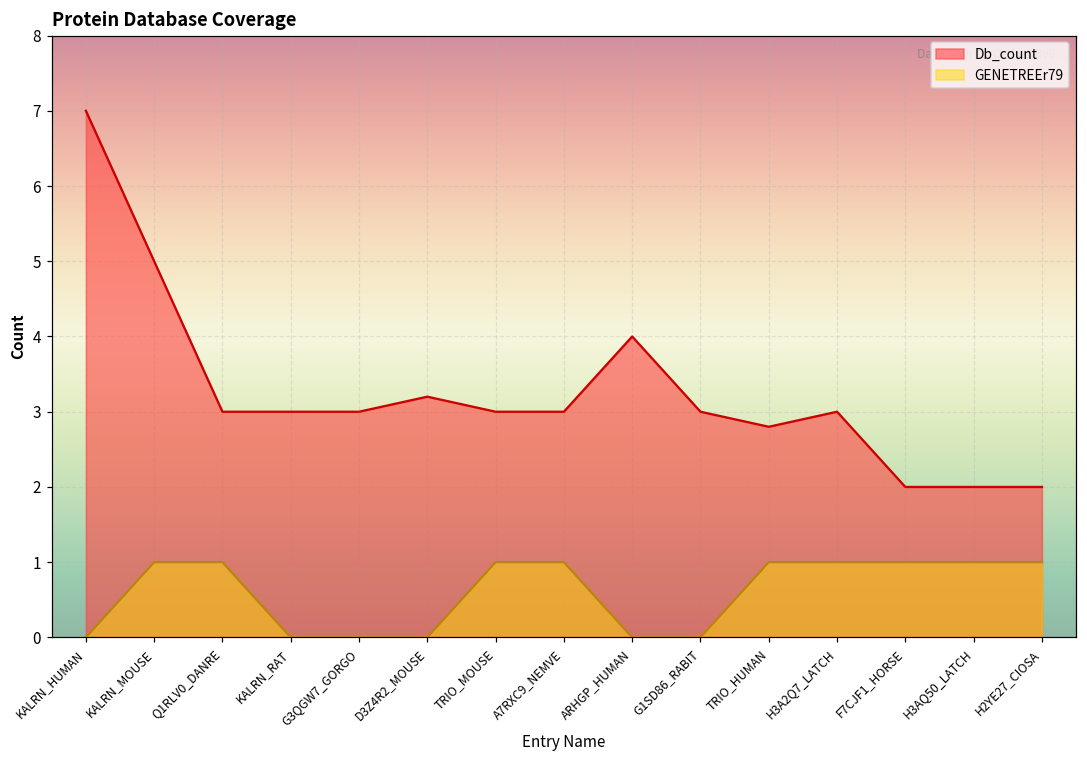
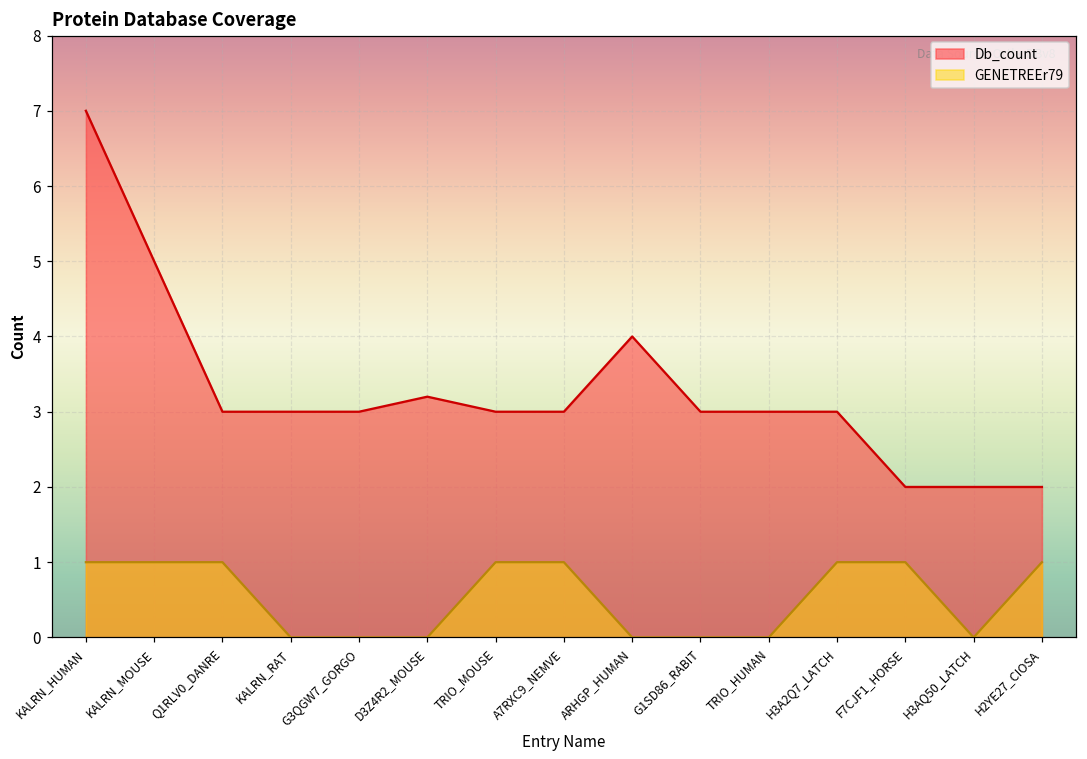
  {
    "Db_count": {
      "KALRN_HUMAN": 7.0,
      "KALRN_MOUSE": 5.0,
      "Q1RLV0_DANRE": 3.0,
      "KALRN_RAT": 3.0,
      "G3QGW7_GORGO": 3.0,
      "D3Z4R2_MOUSE": 3.2,
      "TRIO_MOUSE": 3.0,
      "A7RXC9_NEMVE": 3.0,
      "ARHGP_HUMAN": 4.0,
      "G1SD86_RABIT": 3.0,
-     "TRIO_HUMAN": 2.8,
+     "TRIO_HUMAN": 3.0,
      "H3A2Q7_LATCH": 3.0,
      "F7CJF1_HORSE": 2.0,
      "H3AQ50_LATCH": 2.0,
      "H2YE27_CIOSA": 2.0
    },
    "GENETREEr79": {
-     "KALRN_HUMAN": 0,
+     "KALRN_HUMAN": 1,
      "KALRN_MOUSE": 1,
      "Q1RLV0_DANRE": 1,
      "KALRN_RAT": 0,
      "G3QGW7_GORGO": 0,
      "D3Z4R2_MOUSE": 0,
      "TRIO_MOUSE": 1,
      "A7RXC9_NEMVE": 1,
      "ARHGP_HUMAN": 0,
      "G1SD86_RABIT": 0,
-     "TRIO_HUMAN": 1,
+     "TRIO_HUMAN": 0,
      "H3A2Q7_LATCH": 1,
      "F7CJF1_HORSE": 1,
-     "H3AQ50_LATCH": 1,
+     "H3AQ50_LATCH": 0,
      "H2YE27_CIOSA": 1
    }
  }
